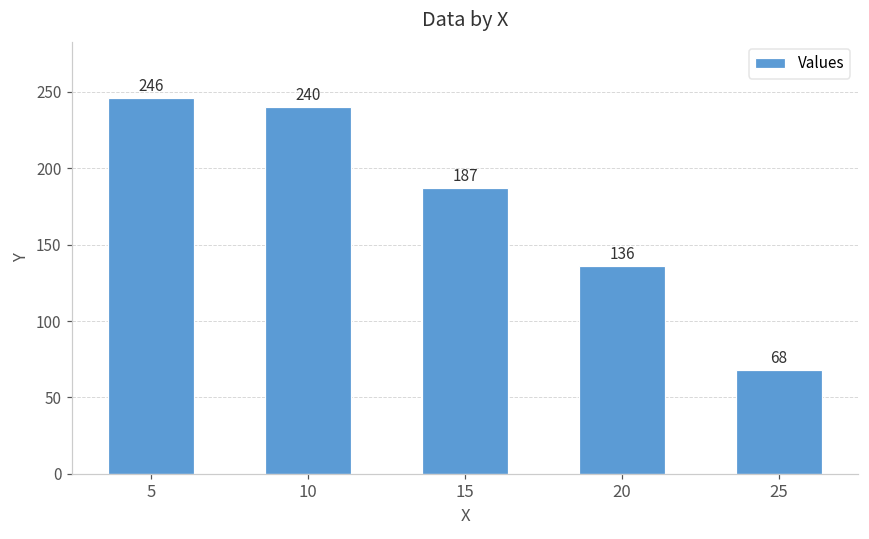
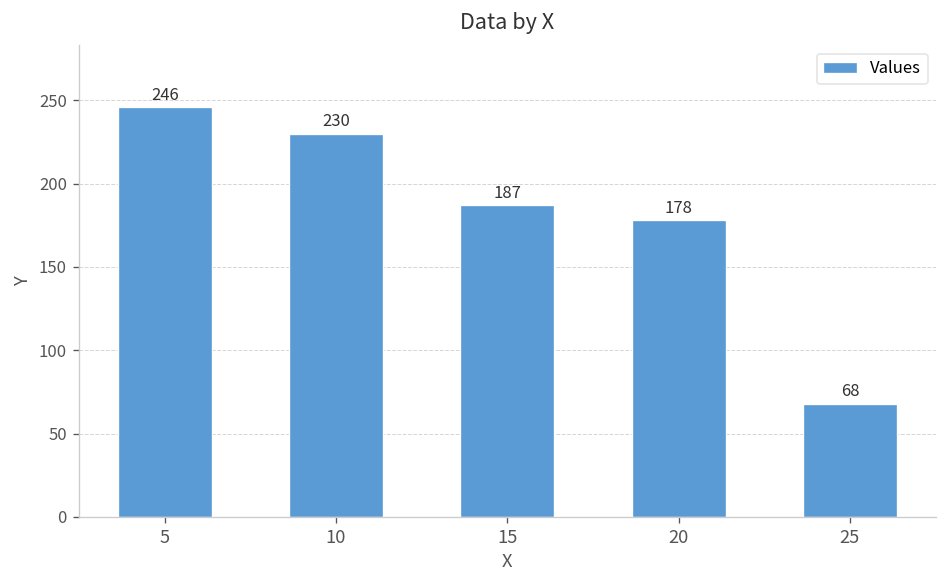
  {
    "5": 246,
-   "10": 240,
+   "10": 230,
    "15": 187,
-   "20": 136,
+   "20": 178,
    "25": 68
  }
